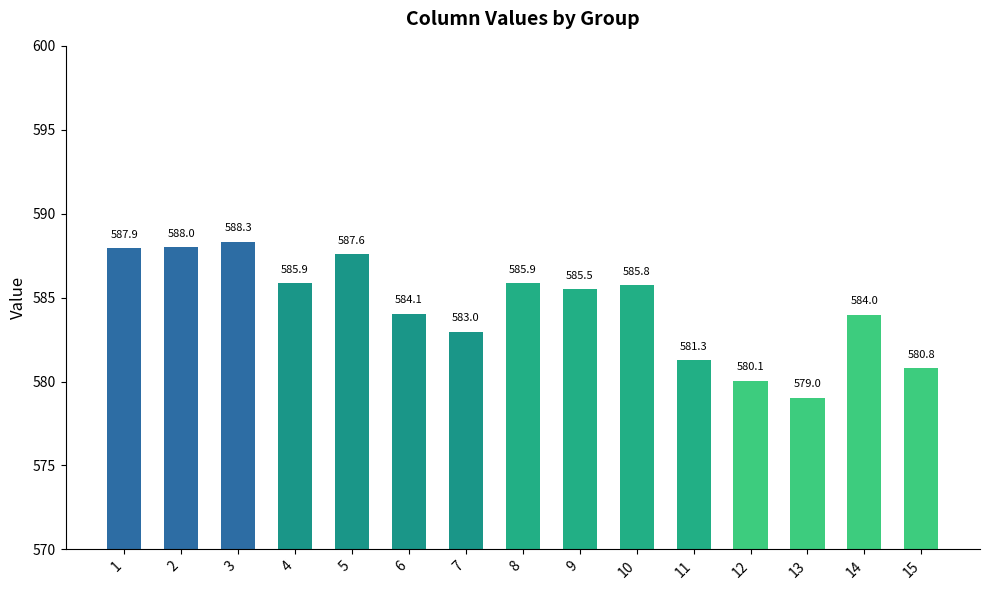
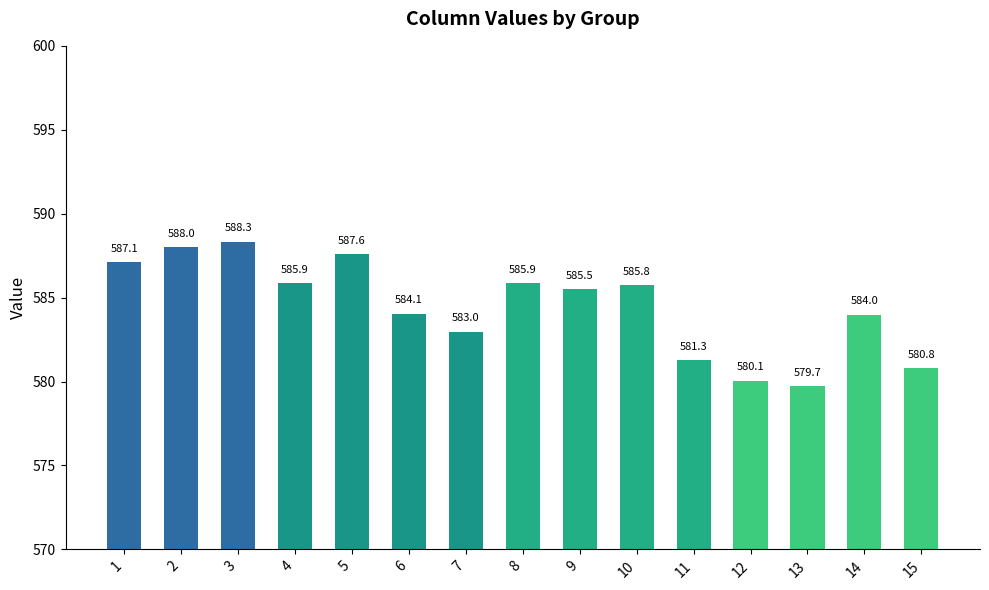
  {
-   "1": 587.9,
+   "1": 587.1,
    "2": 588.0,
    "3": 588.3,
    "4": 585.9,
    "5": 587.6,
    "6": 584.1,
    "7": 583.0,
    "8": 585.9,
    "9": 585.5,
    "10": 585.8,
    "11": 581.3,
    "12": 580.1,
-   "13": 579.0,
+   "13": 579.7,
    "14": 584.0,
    "15": 580.8
  }
